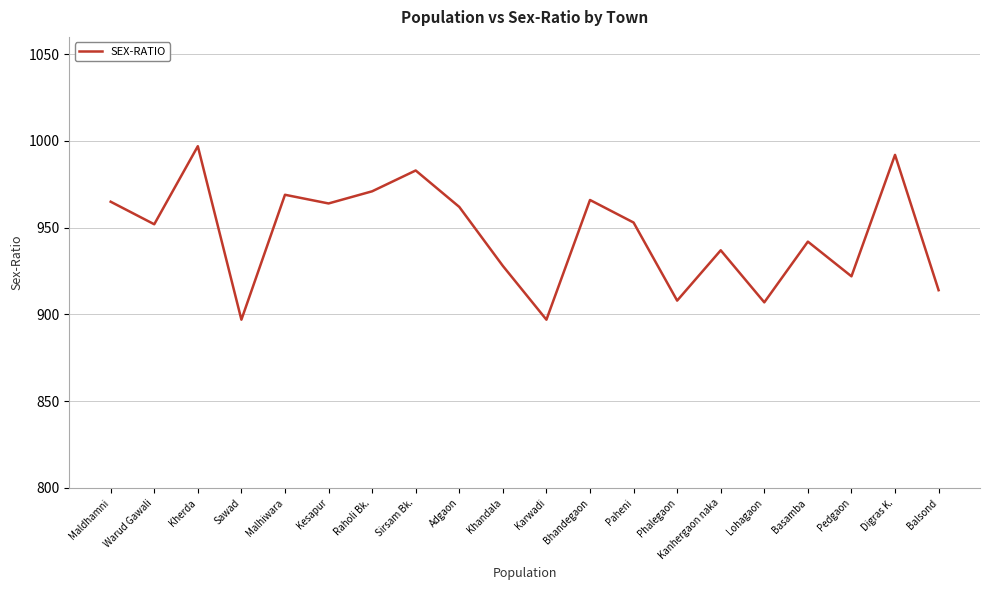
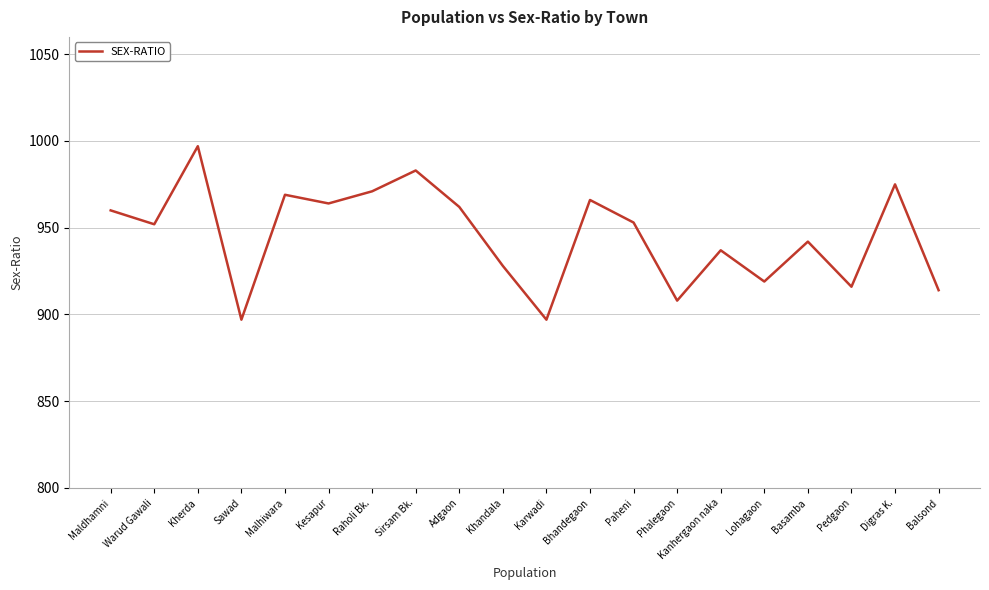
  {
-   "Maldhamni": 965,
+   "Maldhamni": 960,
    "Warud Gawali": 952,
    "Kherda": 997,
    "Sawad": 897,
    "Malhiwara": 969,
    "Kesapur": 964,
    "Raholi Bk.": 971,
    "Sirsam Bk.": 983,
    "Adgaon": 962,
    "Khandala": 928,
    "Karwadi": 897,
    "Bhandegaon": 966,
    "Paheni": 953,
    "Phalegaon": 908,
    "Kanhergaon naka": 937,
-   "Lohagaon": 907,
+   "Lohagaon": 919,
    "Basamba": 942,
-   "Pedgaon": 922,
-   "Digras K.": 992,
+   "Pedgaon": 916,
+   "Digras K.": 975,
    "Balsond": 914
  }
